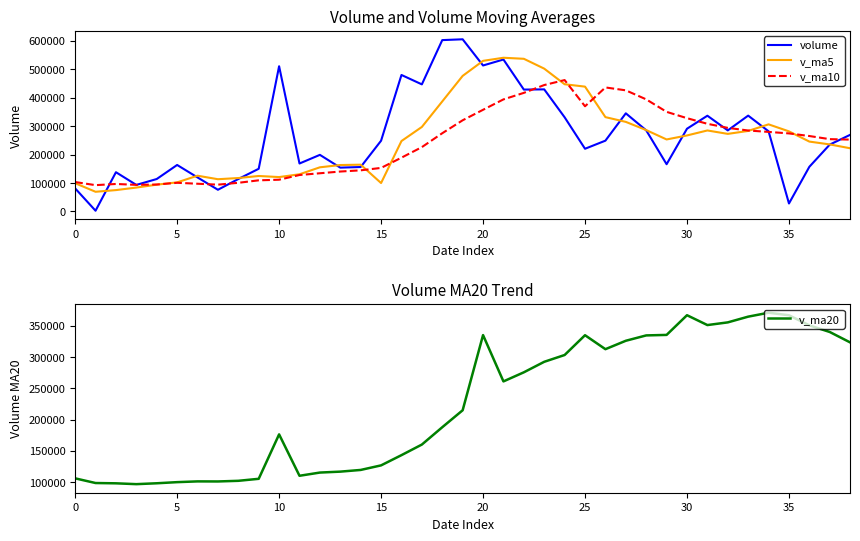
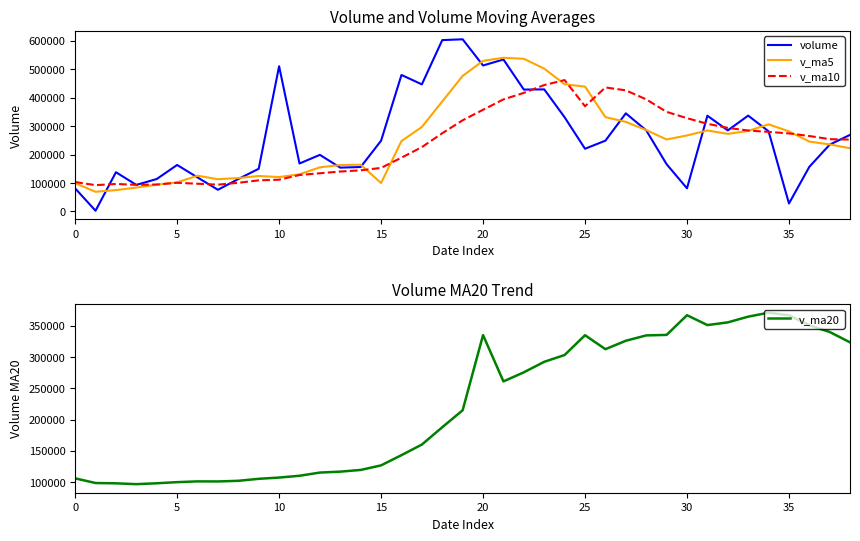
  {
    "Volume and Volume Moving Averages": {
      "volume": {
        "0": 80000,
        "5": 160000,
        "10": 510000,
        "15": 250000,
        "20": 510000,
        "25": 220000,
-       "30": 290000,
+       "30": 80000,
        "35": 30000
      },
      "v_ma5": {
        "10": 120000,
        "15": 100000,
        "20": 530000,
        "25": 440000,
        "30": 270000
      },
      "v_ma10": {
        "10": 110000,
        "15": 150000,
        "20": 360000,
        "25": 370000,
        "30": 330000
      }
    },
    "Volume MA20 Trend": {
      "0": 110000,
      "5": 100000,
-     "10": 180000,
+     "10": 110000,
      "15": 130000,
      "20": 330000,
      "25": 330000,
      "30": 370000
    }
  }
